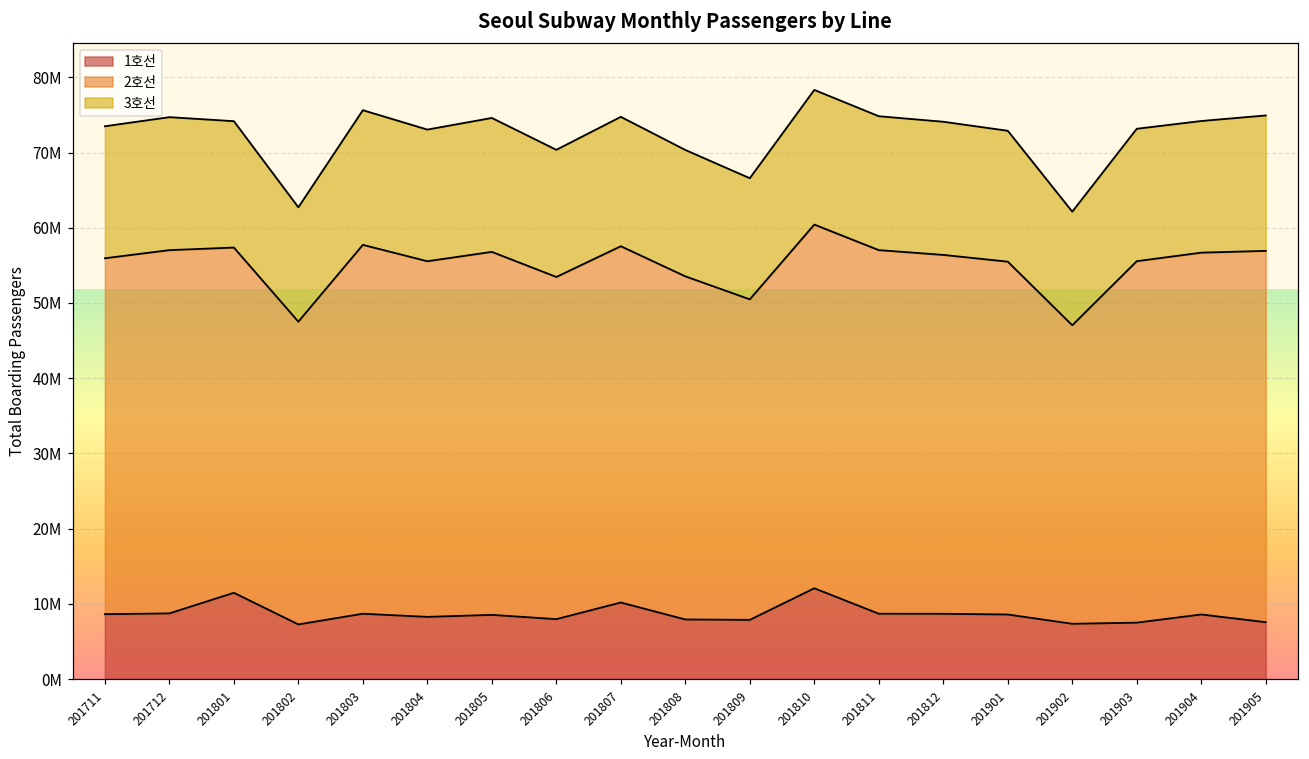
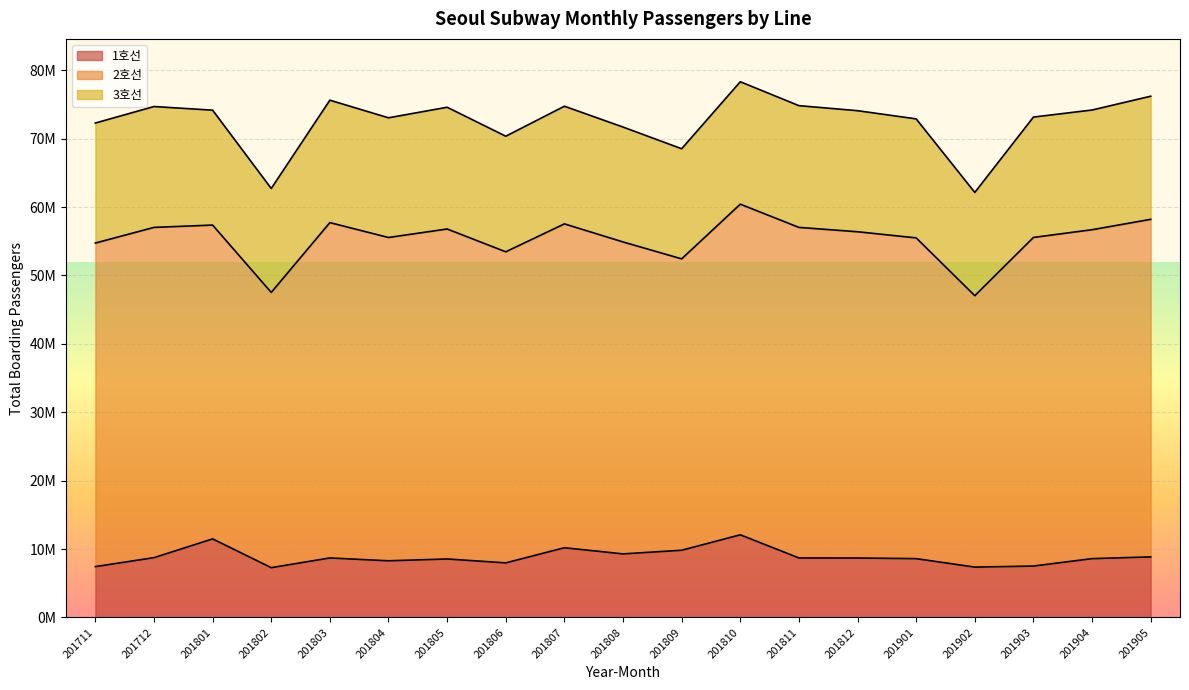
  {
    "1호선": {
-     "201711": 9000000,
+     "201711": 7000000,
      "201712": 9000000,
      "201801": 11000000,
      "201802": 7000000,
      "201803": 9000000,
      "201804": 8000000,
      "201805": 9000000,
      "201806": 8000000,
      "201807": 10000000,
-     "201808": 8000000,
-     "201809": 8000000,
+     "201808": 9000000,
+     "201809": 10000000,
      "201810": 12000000,
      "201811": 9000000,
      "201812": 9000000,
      "201901": 9000000,
      "201902": 7000000,
      "201903": 8000000,
      "201904": 9000000,
-     "201905": 8000000
+     "201905": 9000000
    }
  }
